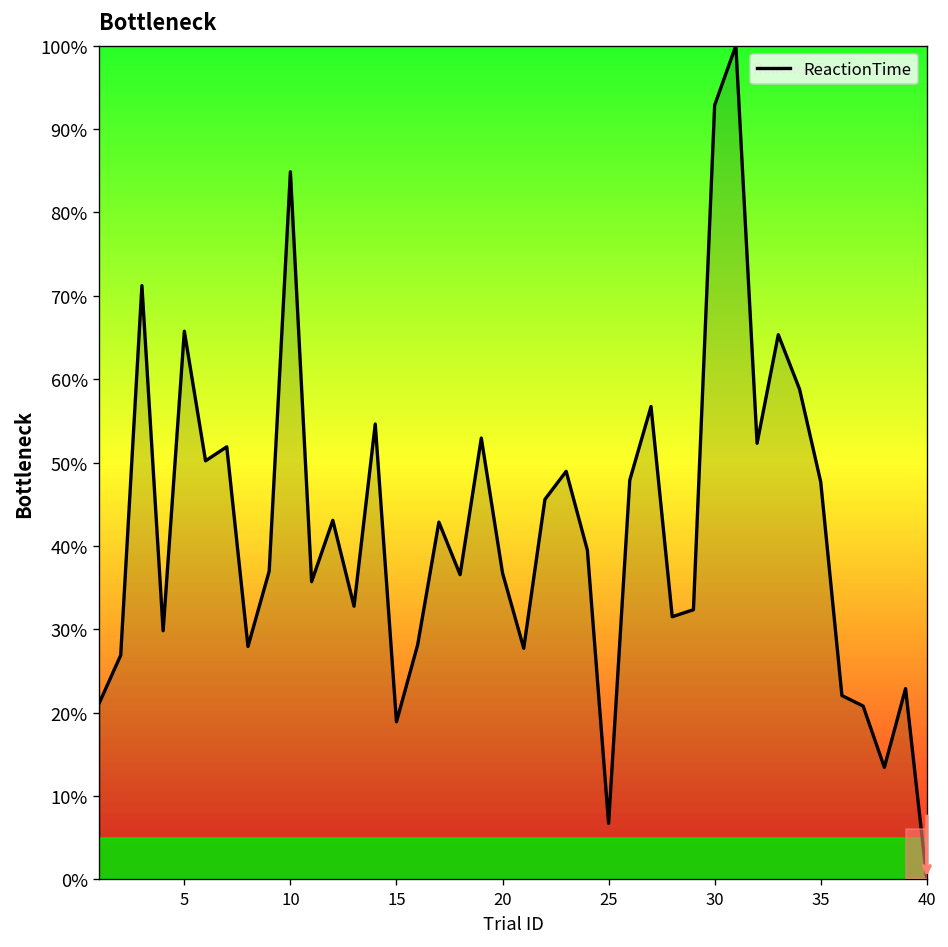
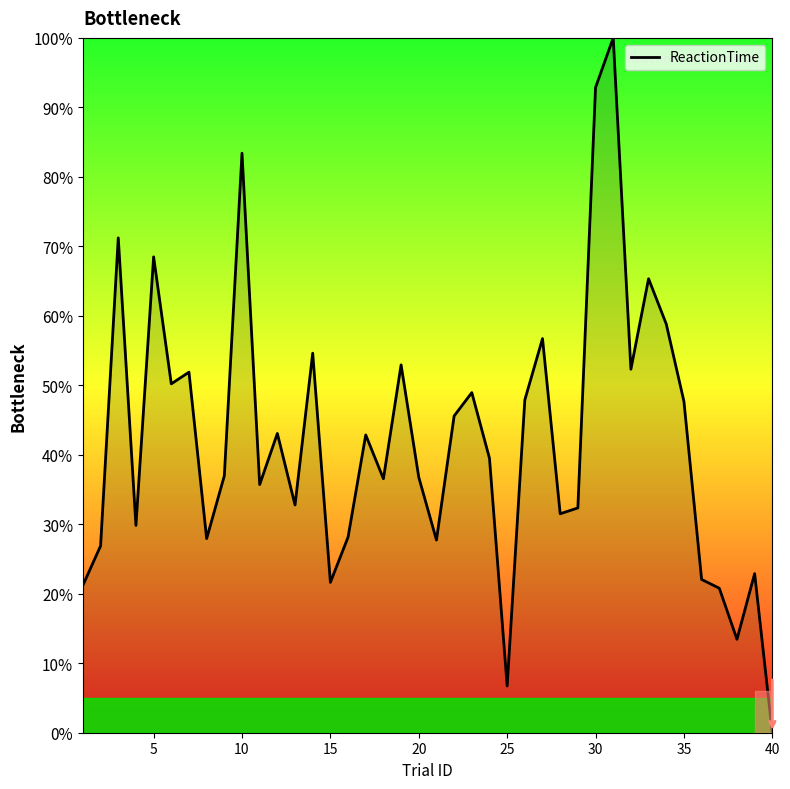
  {
-   "5": "66%",
-   "10": "85%",
-   "15": "19%",
+   "5": "68%",
+   "10": "83%",
+   "15": "22%",
    "20": "37%",
    "25": "7%",
    "30": "93%",
    "35": "48%"
  }
